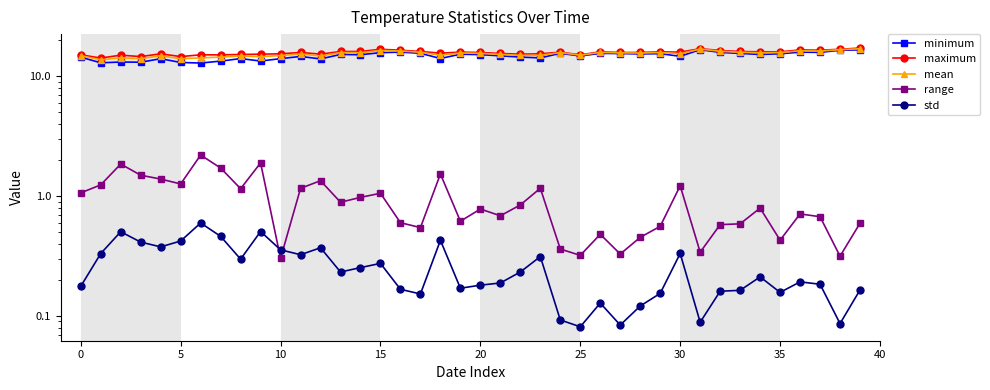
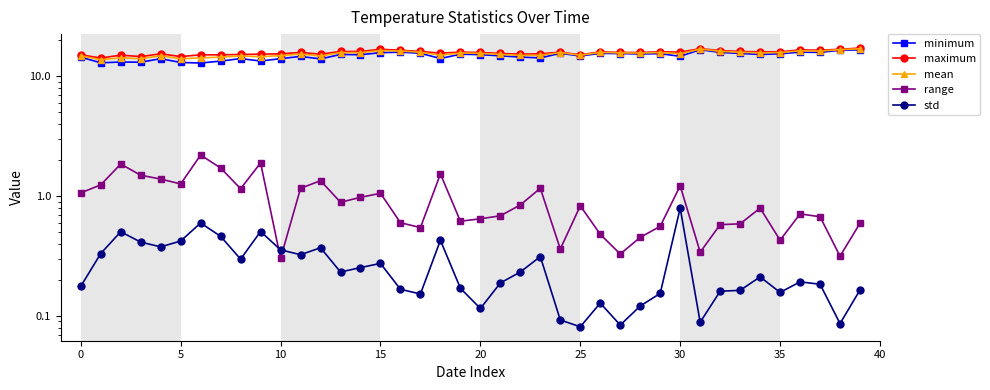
  {
    "minimum": {
      "5": 13,
      "10": 14,
      "30": 15
    },
    "range": {
      "0": 1.1,
      "5": 1.3,
      "10": 0.30,
      "15": 1.1,
-     "20": 0.8,
-     "25": 0.32,
+     "20": 0.6,
+     "25": 0.8,
      "30": 1.2,
      "35": 0.43
    },
    "std": {
      "0": 0.18,
      "5": 0.42,
      "10": 0.36,
      "15": 0.27,
-     "20": 0.18,
+     "20": 0.12,
      "25": 0.08,
-     "30": 0.33,
+     "30": 0.8,
      "35": 0.16
    }
  }
